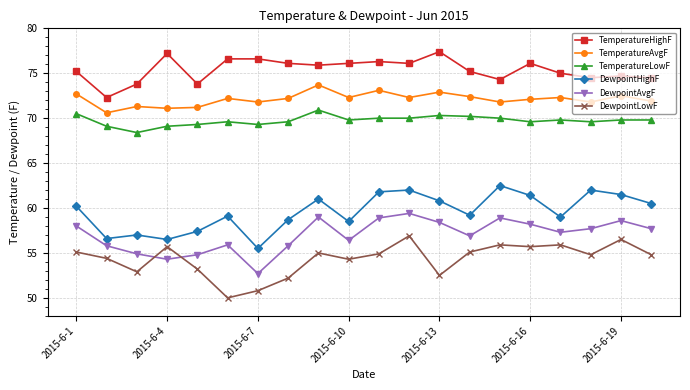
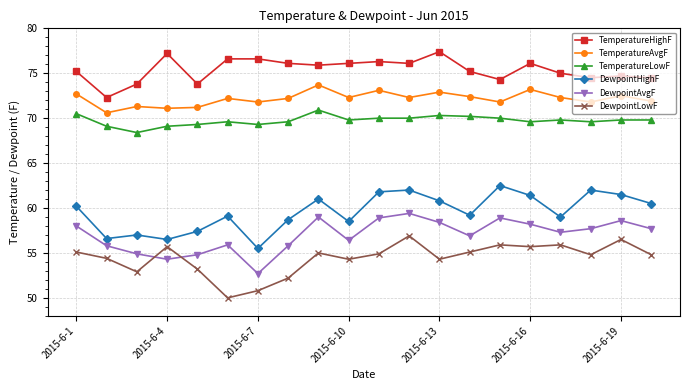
  {
    "TemperatureHighF": {
      "2015-6-1": 75,
      "2015-6-4": 77,
      "2015-6-7": 77,
      "2015-6-10": 76,
      "2015-6-13": 77,
      "2015-6-16": 76
    },
    "TemperatureAvgF": {
      "2015-6-1": 73,
      "2015-6-4": 71,
      "2015-6-7": 72,
      "2015-6-10": 72,
      "2015-6-13": 73,
-     "2015-6-16": 72
+     "2015-6-16": 73
    },
    "TemperatureLowF": {
      "2015-6-1": 71,
      "2015-6-4": 69,
      "2015-6-7": 69,
      "2015-6-10": 70,
      "2015-6-13": 70,
      "2015-6-16": 70,
      "2015-6-19": 70
    },
    "DewpointHighF": {
      "2015-6-1": 60,
      "2015-6-4": 57,
      "2015-6-7": 56,
      "2015-6-10": 59,
      "2015-6-13": 61,
      "2015-6-16": 61,
      "2015-6-19": 62
    },
    "DewpointAvgF": {
      "2015-6-1": 58,
      "2015-6-4": 54,
      "2015-6-7": 53,
      "2015-6-10": 56,
      "2015-6-13": 58,
      "2015-6-16": 58,
      "2015-6-19": 59
    },
    "DewpointLowF": {
      "2015-6-1": 55,
      "2015-6-4": 56,
      "2015-6-7": 51,
      "2015-6-10": 54,
-     "2015-6-13": 53,
+     "2015-6-13": 54,
      "2015-6-16": 56,
      "2015-6-19": 57
    }
  }
